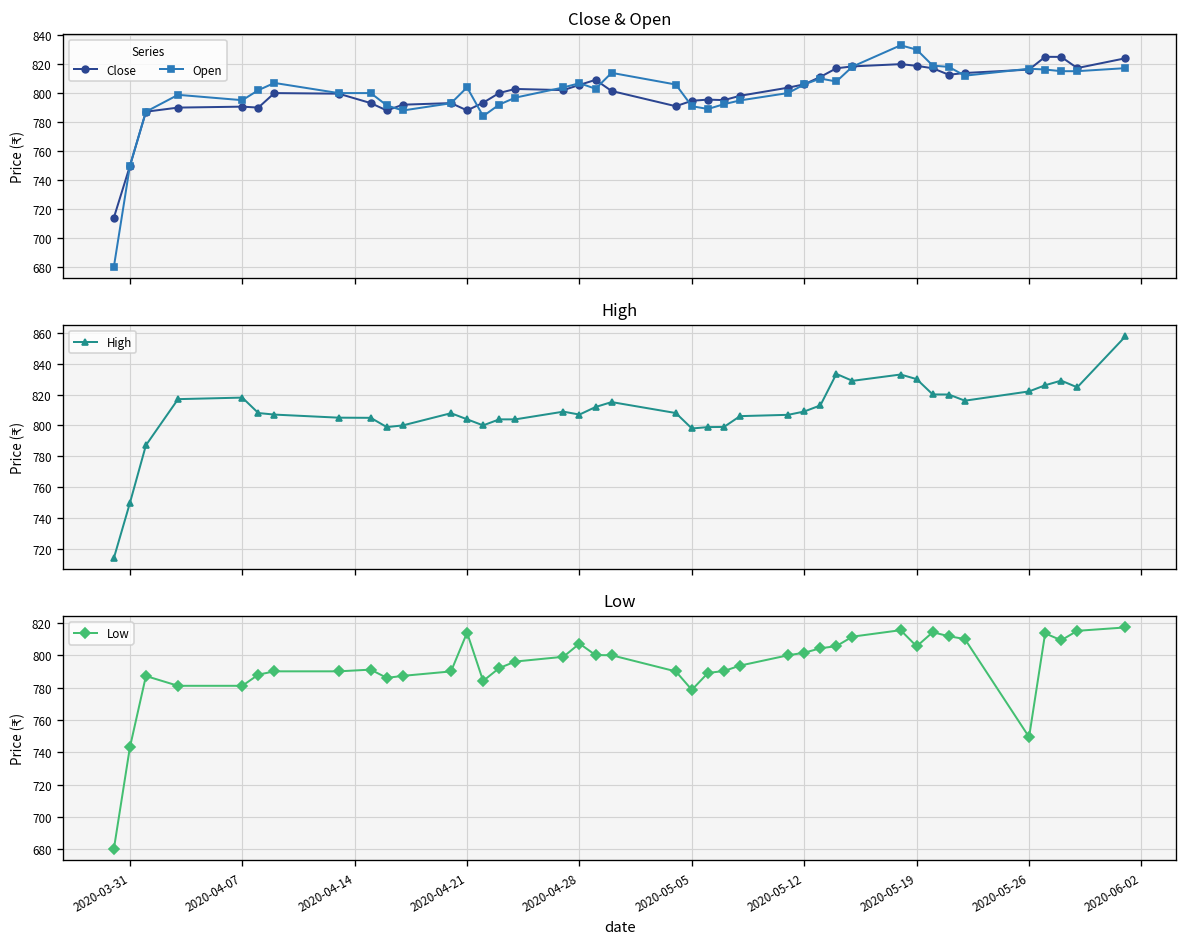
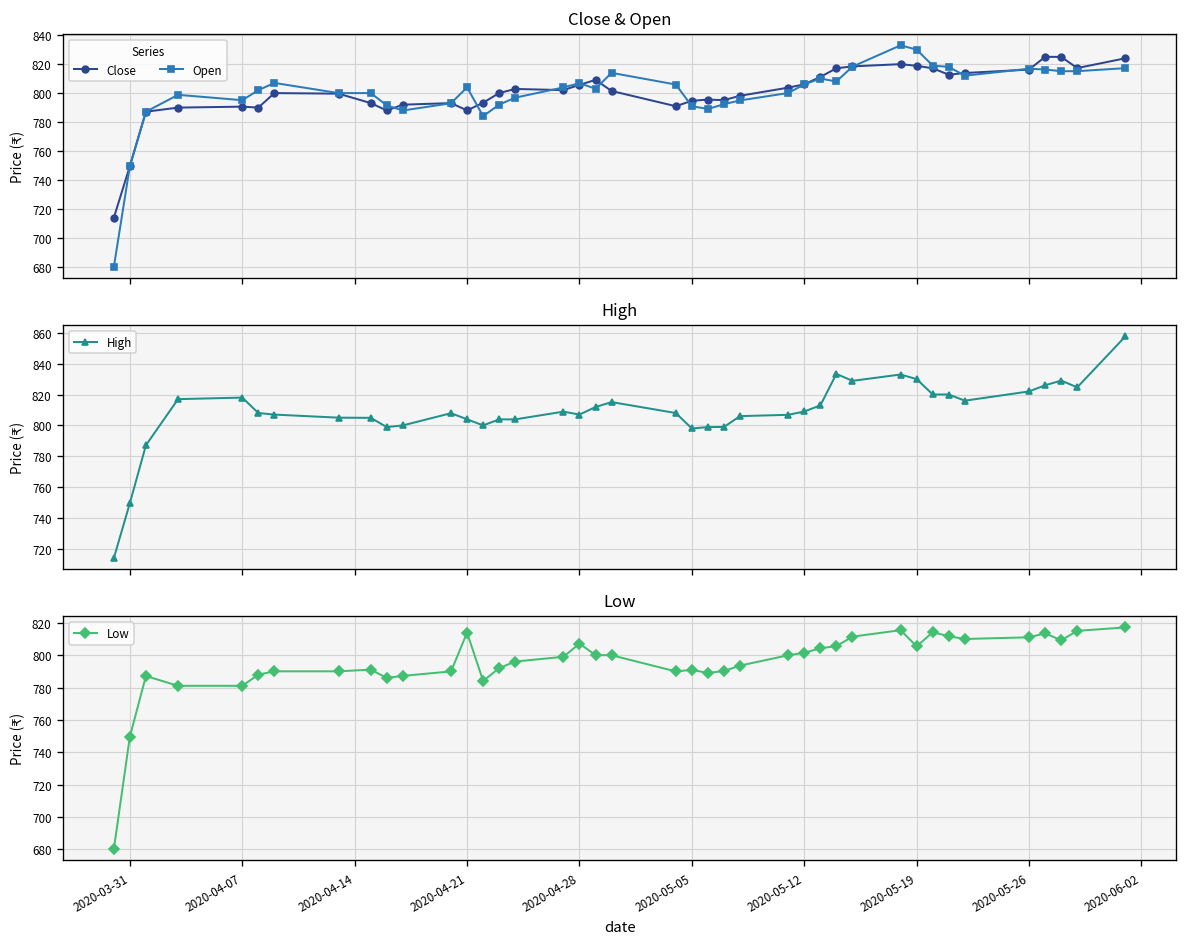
  {
    "Low": {
-     "2020-03-31": 743,
+     "2020-03-31": 750,
      "2020-04-07": 781,
      "2020-04-21": 814,
      "2020-04-28": 807,
-     "2020-05-05": 779,
+     "2020-05-05": 791,
      "2020-05-12": 802,
      "2020-05-19": 806,
-     "2020-05-26": 749
+     "2020-05-26": 811
    }
  }
